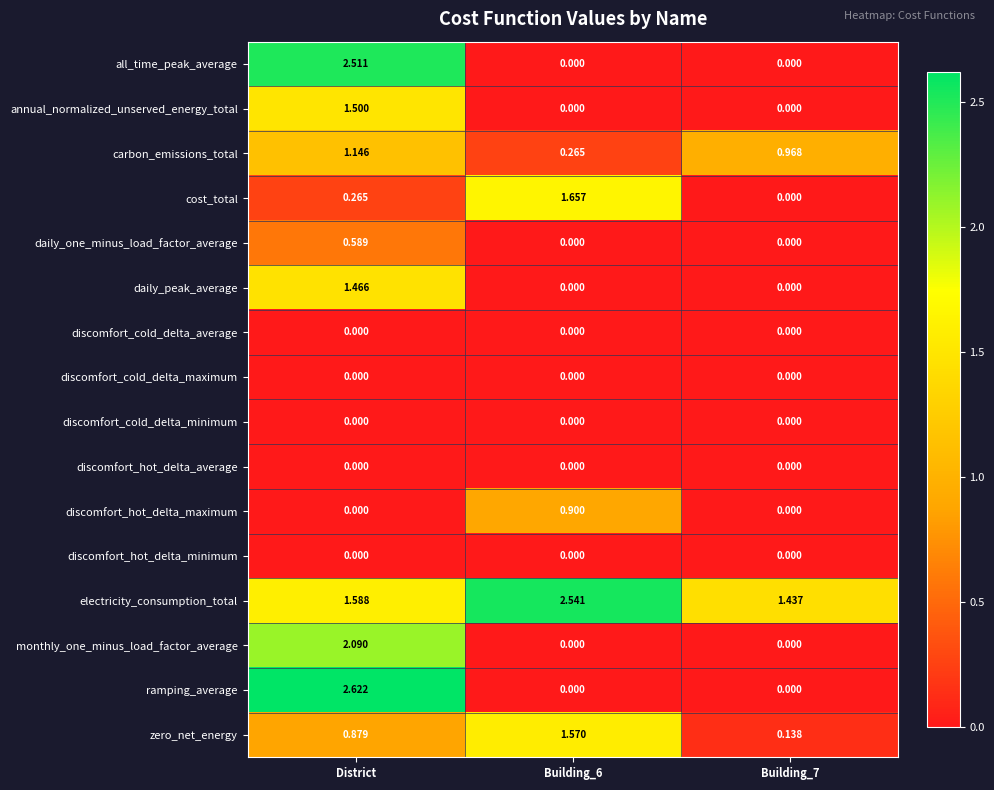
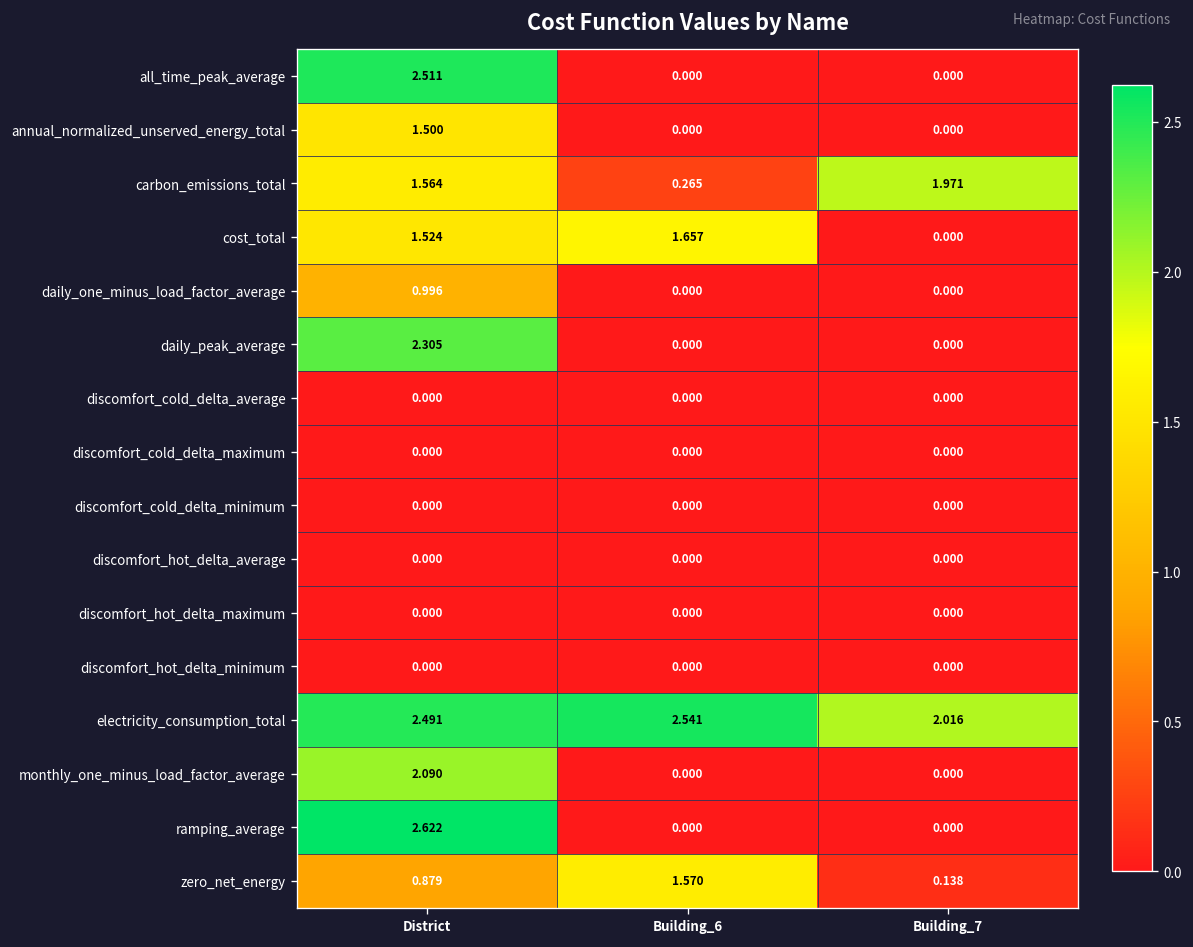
  {
    "all_time_peak_average": {
      "District": 2.511,
      "Building_6": 0.000,
      "Building_7": 0.000
    },
    "annual_normalized_unserved_energy_total": {
      "District": 1.500,
      "Building_6": 0.000,
      "Building_7": 0.000
    },
    "carbon_emissions_total": {
-     "District": 1.146,
+     "District": 1.564,
      "Building_6": 0.265,
-     "Building_7": 0.968
+     "Building_7": 1.971
    },
    "cost_total": {
-     "District": 0.265,
+     "District": 1.524,
      "Building_6": 1.657,
      "Building_7": 0.000
    },
    "daily_one_minus_load_factor_average": {
-     "District": 0.589,
+     "District": 0.996,
      "Building_6": 0.000,
      "Building_7": 0.000
    },
    "daily_peak_average": {
-     "District": 1.466,
+     "District": 2.305,
      "Building_6": 0.000,
      "Building_7": 0.000
    },
    "discomfort_cold_delta_average": {
      "District": 0.000,
      "Building_6": 0.000,
      "Building_7": 0.000
    },
    "discomfort_cold_delta_maximum": {
      "District": 0.000,
      "Building_6": 0.000,
      "Building_7": 0.000
    },
    "discomfort_cold_delta_minimum": {
      "District": 0.000,
      "Building_6": 0.000,
      "Building_7": 0.000
    },
    "discomfort_hot_delta_average": {
      "District": 0.000,
      "Building_6": 0.000,
      "Building_7": 0.000
    },
    "discomfort_hot_delta_maximum": {
      "District": 0.000,
-     "Building_6": 0.900,
+     "Building_6": 0.000,
      "Building_7": 0.000
    },
    "discomfort_hot_delta_minimum": {
      "District": 0.000,
      "Building_6": 0.000,
      "Building_7": 0.000
    },
    "electricity_consumption_total": {
-     "District": 1.588,
+     "District": 2.491,
      "Building_6": 2.541,
-     "Building_7": 1.437
+     "Building_7": 2.016
    },
    "monthly_one_minus_load_factor_average": {
      "District": 2.090,
      "Building_6": 0.000,
      "Building_7": 0.000
    },
    "ramping_average": {
      "District": 2.622,
      "Building_6": 0.000,
      "Building_7": 0.000
    },
    "zero_net_energy": {
      "District": 0.879,
      "Building_6": 1.570,
      "Building_7": 0.138
    }
  }
